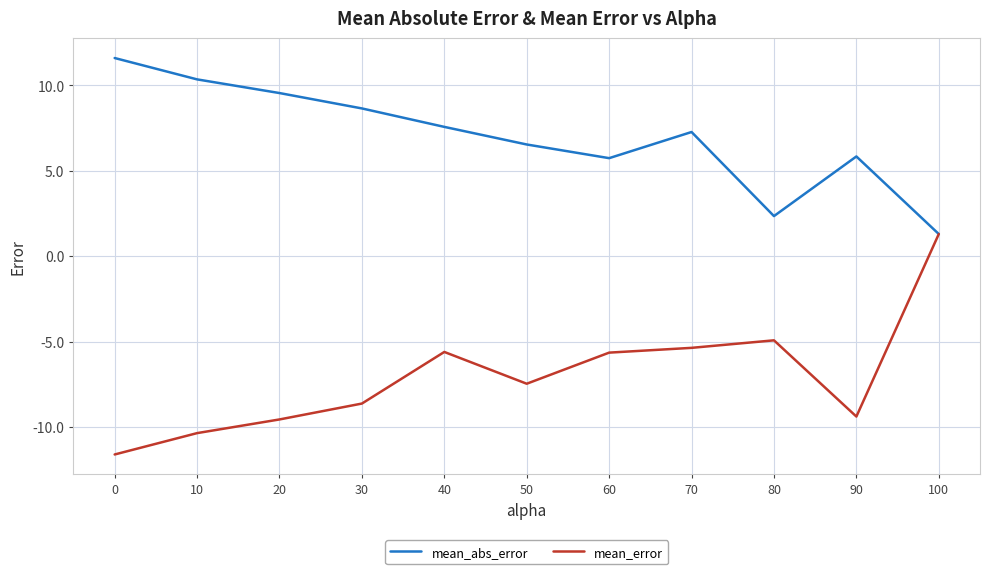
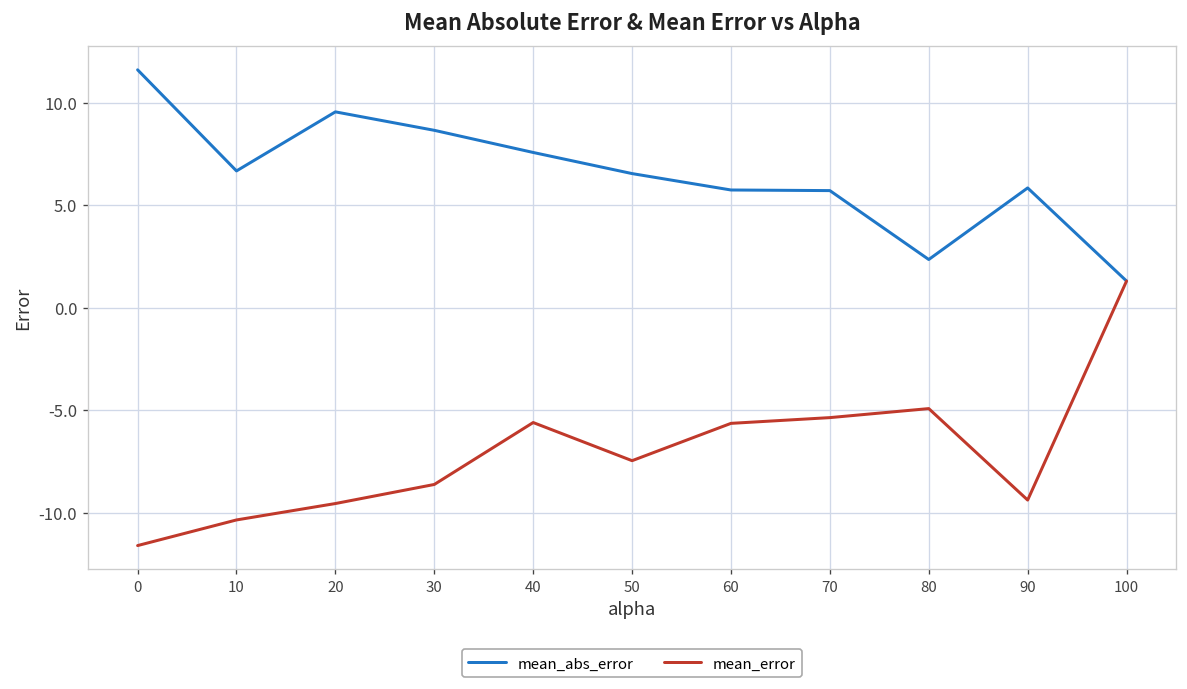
  {
    "mean_abs_error": {
      "0": 11.6,
-     "10": 10.4,
+     "10": 6.7,
      "20": 9.6,
      "30": 8.7,
      "40": 7.6,
      "50": 6.5,
      "60": 5.7,
-     "70": 7.3,
+     "70": 5.7,
      "80": 2.4,
      "90": 5.8
    },
    "mean_error": {
      "0": -11.6,
      "10": -10.4,
      "20": -9.6,
      "30": -8.6,
      "40": -5.6,
      "50": -7.5,
      "60": -5.6,
      "70": -5.4,
      "80": -4.9,
      "90": -9.4
    }
  }
